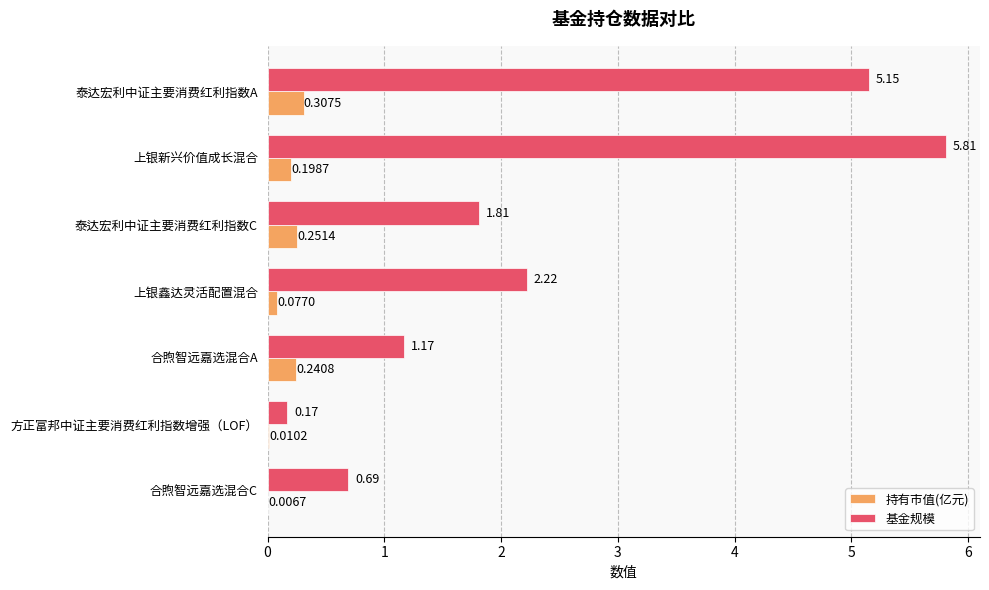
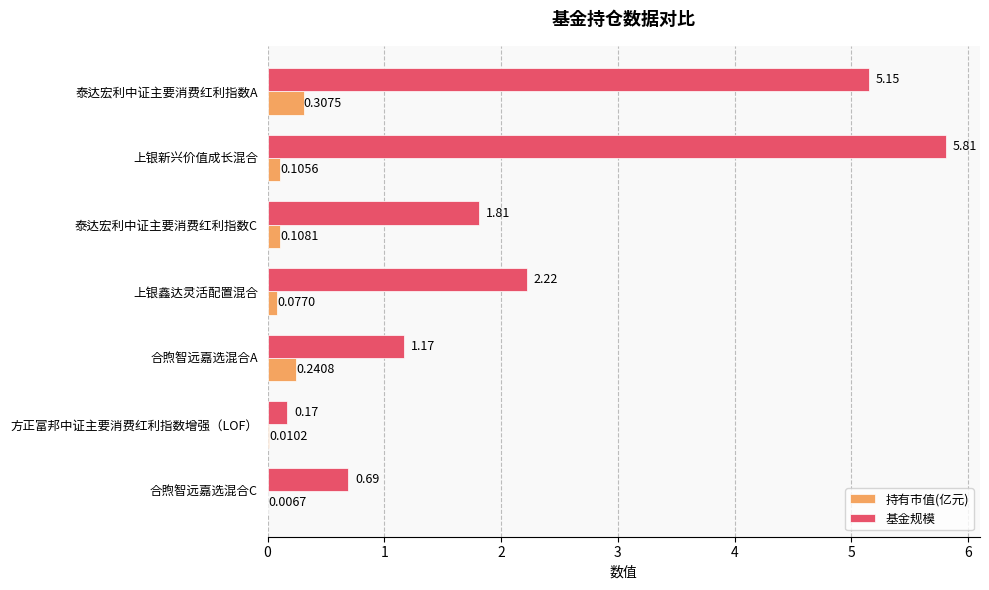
  {
    "持有市值(亿元)": {
      "泰达宏利中证主要消费红利指数A": 0.3075,
-     "上银新兴价值成长混合": 0.1987,
-     "泰达宏利中证主要消费红利指数C": 0.2514,
+     "上银新兴价值成长混合": 0.1056,
+     "泰达宏利中证主要消费红利指数C": 0.1081,
      "上银鑫达灵活配置混合": 0.0770,
      "合煦智远嘉选混合A": 0.2408,
      "方正富邦中证主要消费红利指数增强（LOF）": 0.0102,
      "合煦智远嘉选混合C": 0.0067
    },
    "基金规模": {
      "泰达宏利中证主要消费红利指数A": 5.15,
      "上银新兴价值成长混合": 5.81,
      "泰达宏利中证主要消费红利指数C": 1.81,
      "上银鑫达灵活配置混合": 2.22,
      "合煦智远嘉选混合A": 1.17,
      "方正富邦中证主要消费红利指数增强（LOF）": 0.17,
      "合煦智远嘉选混合C": 0.69
    }
  }
